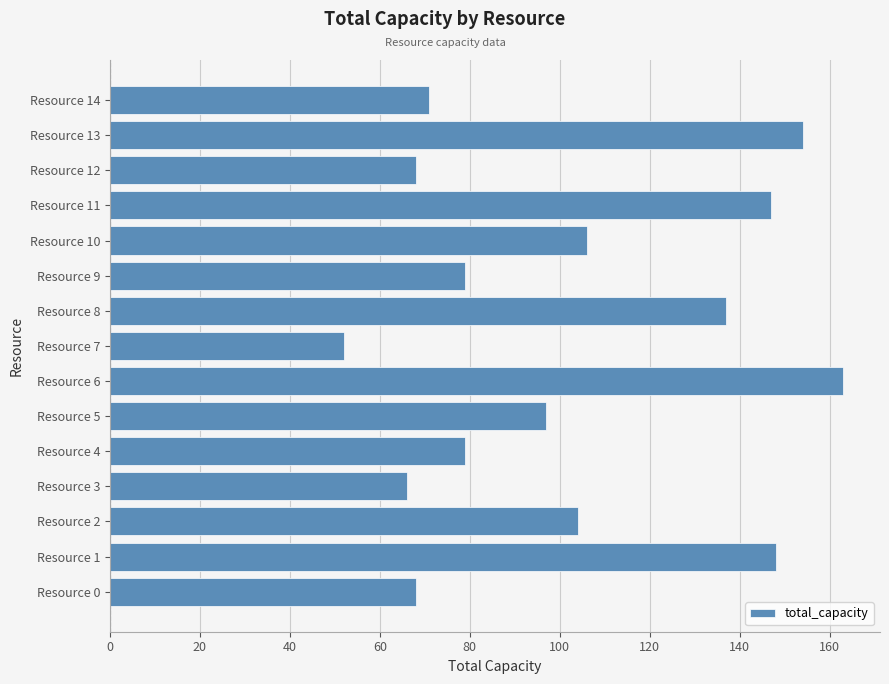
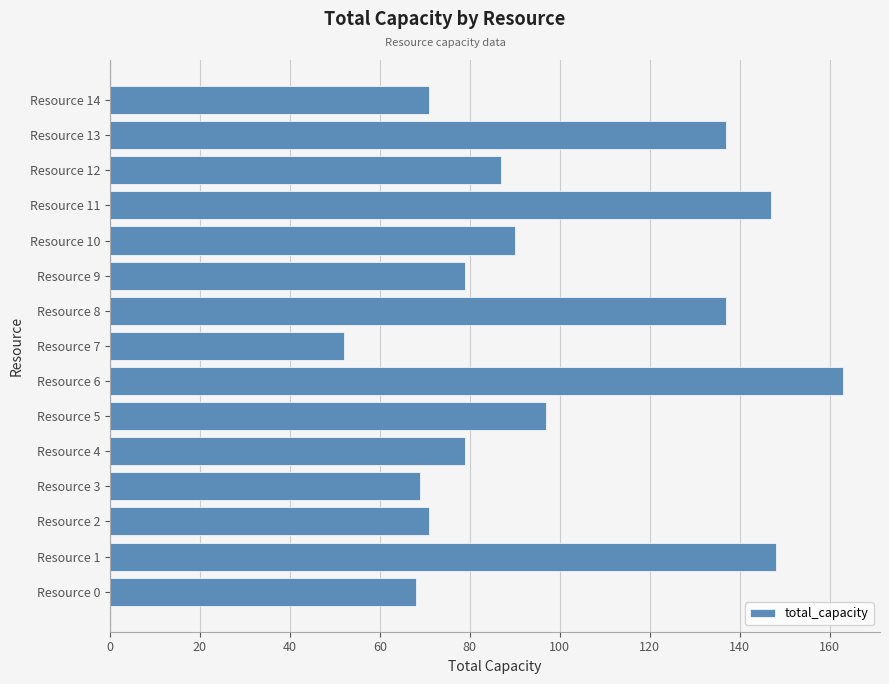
  {
    "Resource 14": 71,
-   "Resource 13": 154,
-   "Resource 12": 68,
+   "Resource 13": 137,
+   "Resource 12": 87,
    "Resource 11": 147,
-   "Resource 10": 106,
+   "Resource 10": 90,
    "Resource 9": 79,
    "Resource 8": 137,
    "Resource 7": 52,
    "Resource 6": 163,
    "Resource 5": 97,
    "Resource 4": 79,
-   "Resource 3": 66,
-   "Resource 2": 104,
+   "Resource 3": 69,
+   "Resource 2": 71,
    "Resource 1": 148,
    "Resource 0": 68
  }
